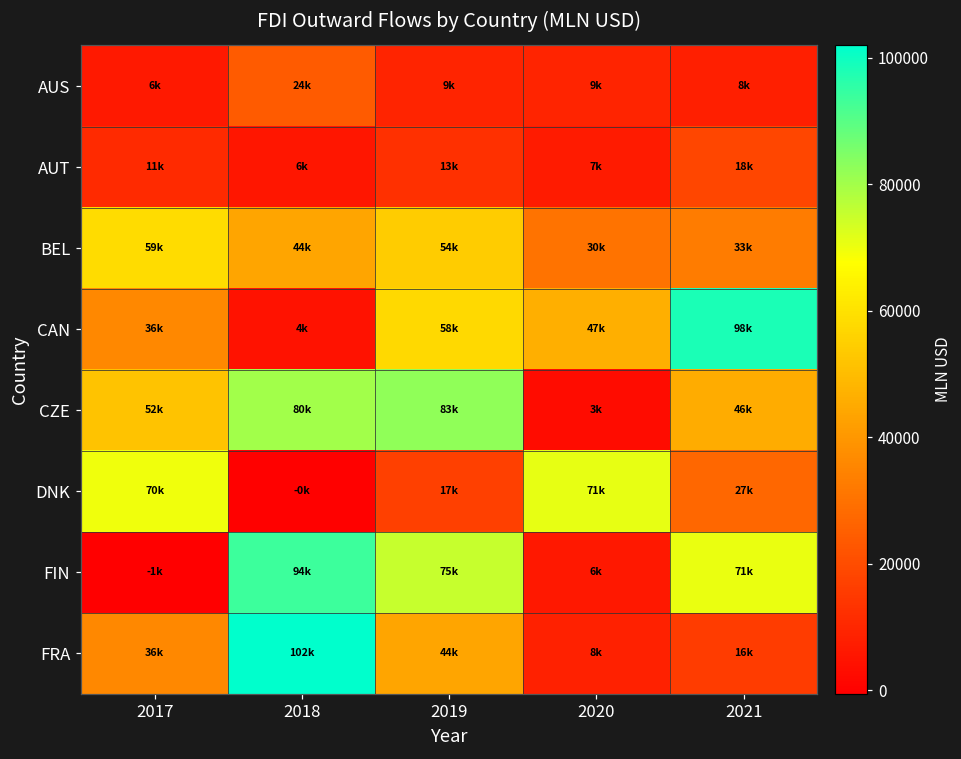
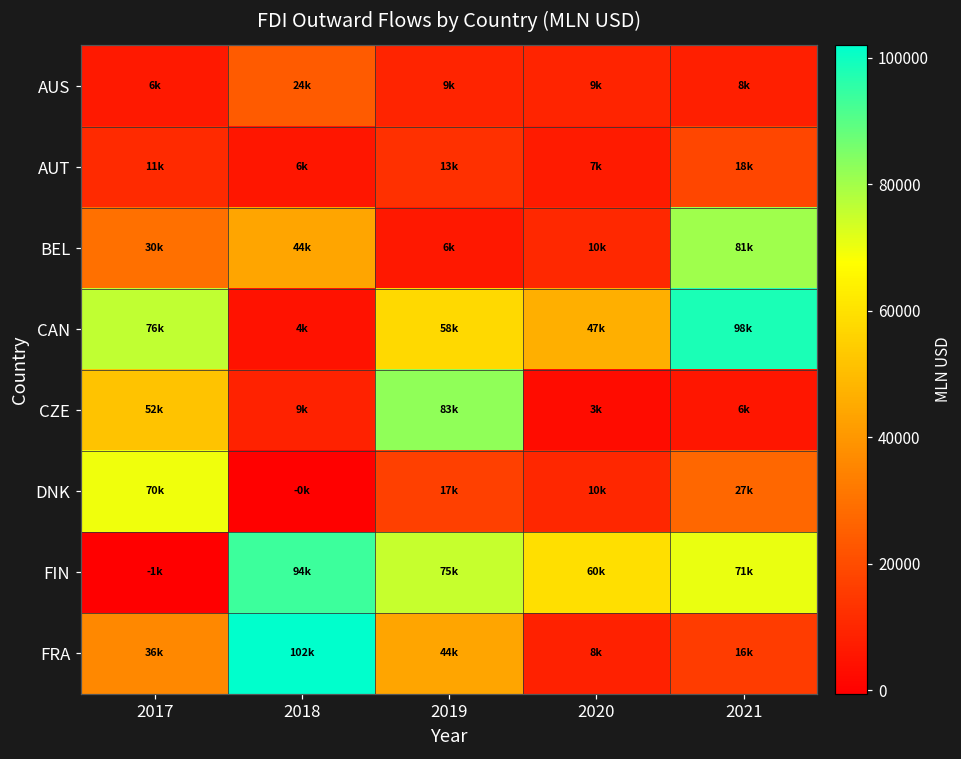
  {
    "AUS": {
      "2017": "6k",
      "2018": "24k",
      "2019": "9k",
      "2020": "9k",
      "2021": "8k"
    },
    "AUT": {
      "2017": "11k",
      "2018": "6k",
      "2019": "13k",
      "2020": "7k",
      "2021": "18k"
    },
    "BEL": {
-     "2017": "59k",
+     "2017": "30k",
      "2018": "44k",
-     "2019": "54k",
-     "2020": "30k",
-     "2021": "33k"
+     "2019": "6k",
+     "2020": "10k",
+     "2021": "81k"
    },
    "CAN": {
-     "2017": "36k",
+     "2017": "76k",
      "2018": "4k",
      "2019": "58k",
      "2020": "47k",
      "2021": "98k"
    },
    "CZE": {
      "2017": "52k",
-     "2018": "80k",
+     "2018": "9k",
      "2019": "83k",
      "2020": "3k",
-     "2021": "46k"
+     "2021": "6k"
    },
    "DNK": {
      "2017": "70k",
      "2018": "-0k",
      "2019": "17k",
-     "2020": "71k",
+     "2020": "10k",
      "2021": "27k"
    },
    "FIN": {
      "2017": "-1k",
      "2018": "94k",
      "2019": "75k",
-     "2020": "6k",
+     "2020": "60k",
      "2021": "71k"
    },
    "FRA": {
      "2017": "36k",
      "2018": "102k",
      "2019": "44k",
      "2020": "8k",
      "2021": "16k"
    }
  }
